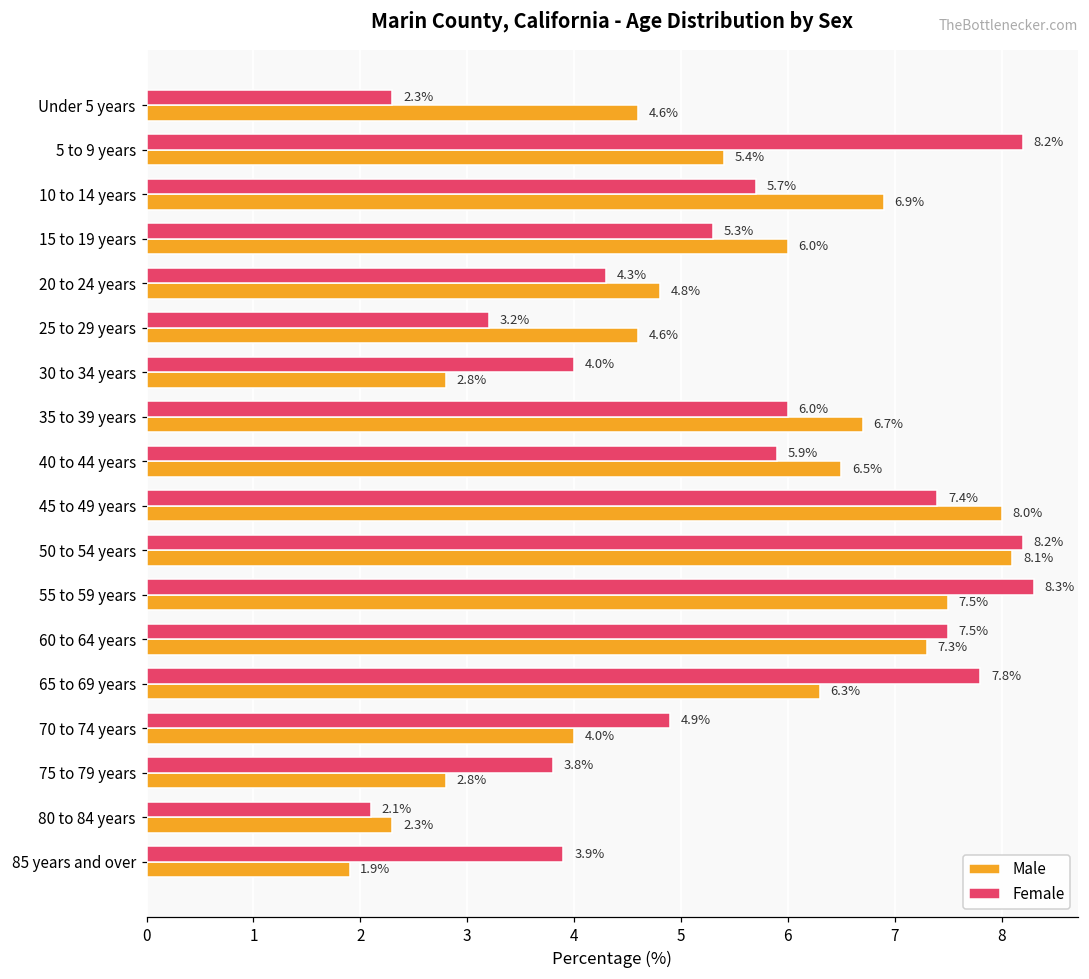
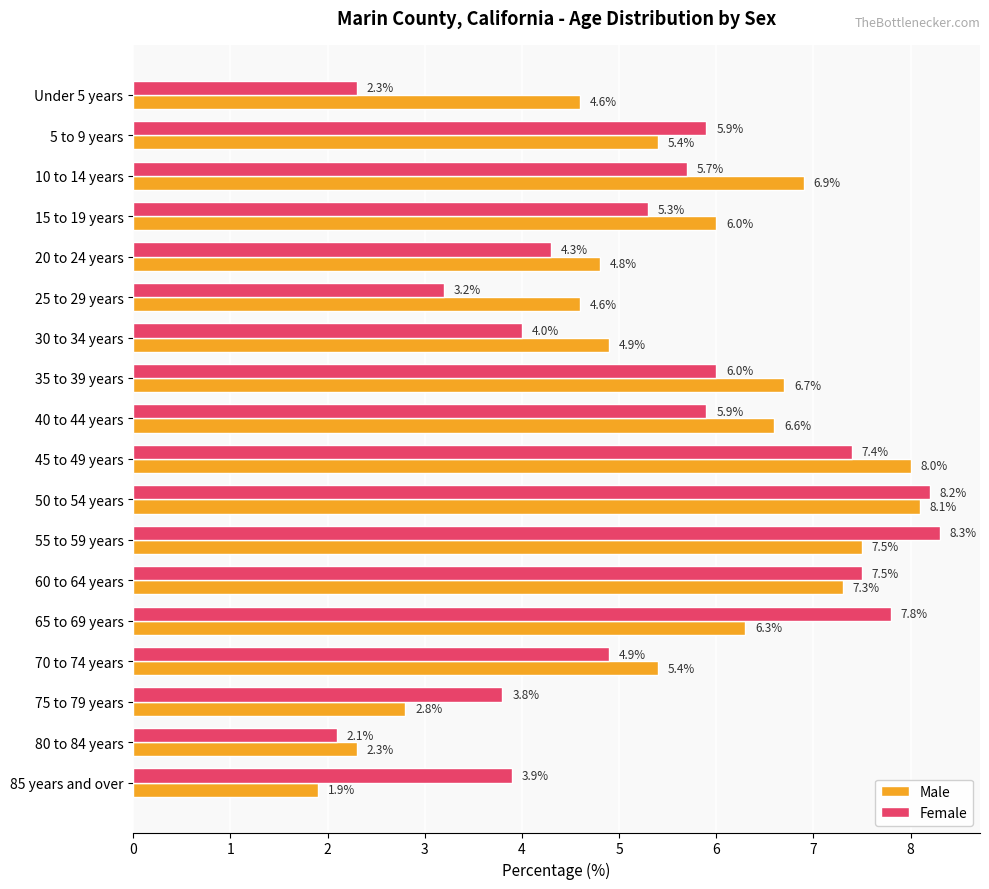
  {
    "Male": {
      "Under 5 years": "4.6%",
      "5 to 9 years": "5.4%",
      "10 to 14 years": "6.9%",
      "15 to 19 years": "6.0%",
      "20 to 24 years": "4.8%",
      "25 to 29 years": "4.6%",
-     "30 to 34 years": "2.8%",
+     "30 to 34 years": "4.9%",
      "35 to 39 years": "6.7%",
-     "40 to 44 years": "6.5%",
+     "40 to 44 years": "6.6%",
      "45 to 49 years": "8.0%",
      "50 to 54 years": "8.1%",
      "55 to 59 years": "7.5%",
      "60 to 64 years": "7.3%",
      "65 to 69 years": "6.3%",
-     "70 to 74 years": "4.0%",
+     "70 to 74 years": "5.4%",
      "75 to 79 years": "2.8%",
      "80 to 84 years": "2.3%",
      "85 years and over": "1.9%"
    },
    "Female": {
      "Under 5 years": "2.3%",
-     "5 to 9 years": "8.2%",
+     "5 to 9 years": "5.9%",
      "10 to 14 years": "5.7%",
      "15 to 19 years": "5.3%",
      "20 to 24 years": "4.3%",
      "25 to 29 years": "3.2%",
      "30 to 34 years": "4.0%",
      "35 to 39 years": "6.0%",
      "40 to 44 years": "5.9%",
      "45 to 49 years": "7.4%",
      "50 to 54 years": "8.2%",
      "55 to 59 years": "8.3%",
      "60 to 64 years": "7.5%",
      "65 to 69 years": "7.8%",
      "70 to 74 years": "4.9%",
      "75 to 79 years": "3.8%",
      "80 to 84 years": "2.1%",
      "85 years and over": "3.9%"
    }
  }
